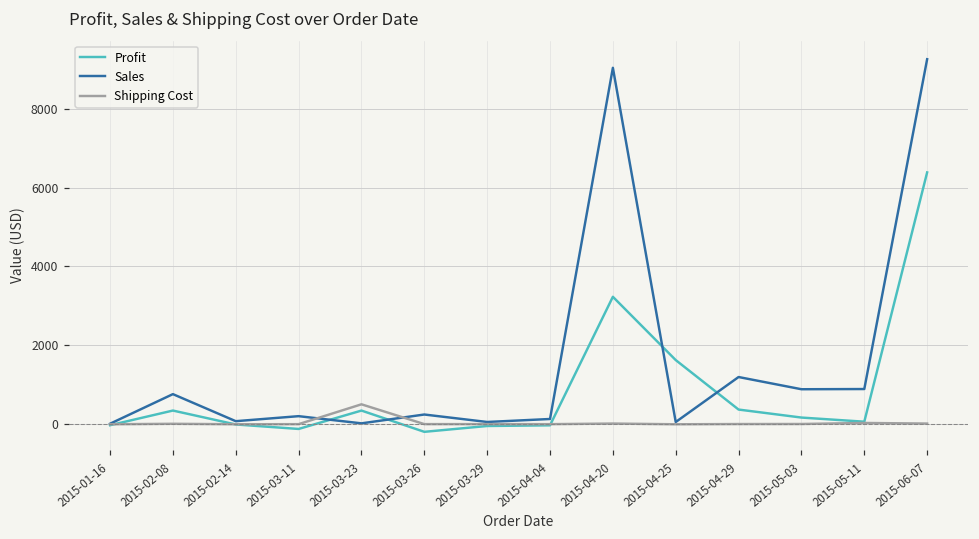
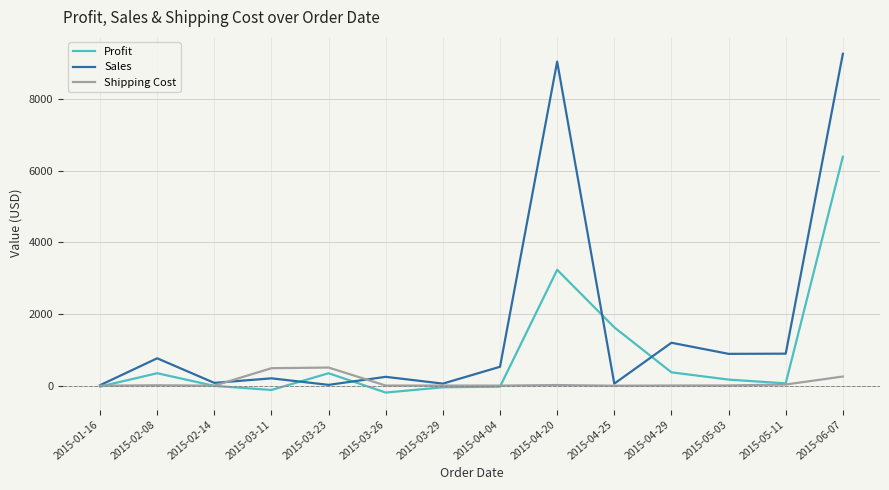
  {
    "Profit": {
      "2015-02-08": 300,
      "2015-03-11": -100,
      "2015-03-23": 300,
      "2015-03-26": -200,
      "2015-04-20": 3200,
      "2015-04-25": 1600,
      "2015-04-29": 400,
      "2015-05-03": 200,
      "2015-06-07": 6400
    },
    "Sales": {
      "2015-02-08": 800,
      "2015-02-14": 100,
      "2015-03-11": 200,
      "2015-03-23": 0,
      "2015-03-26": 200,
-     "2015-04-04": 100,
+     "2015-04-04": 500,
      "2015-04-20": 9000,
      "2015-04-29": 1200,
      "2015-05-03": 900,
      "2015-05-11": 900,
      "2015-06-07": 9300
    },
    "Shipping Cost": {
      "2015-02-08": 0,
-     "2015-03-11": 0,
+     "2015-03-11": 500,
      "2015-03-23": 500,
      "2015-03-26": 0,
      "2015-04-20": 0,
      "2015-04-29": 0,
      "2015-05-03": 0,
-     "2015-06-07": 0
+     "2015-06-07": 300
    }
  }
